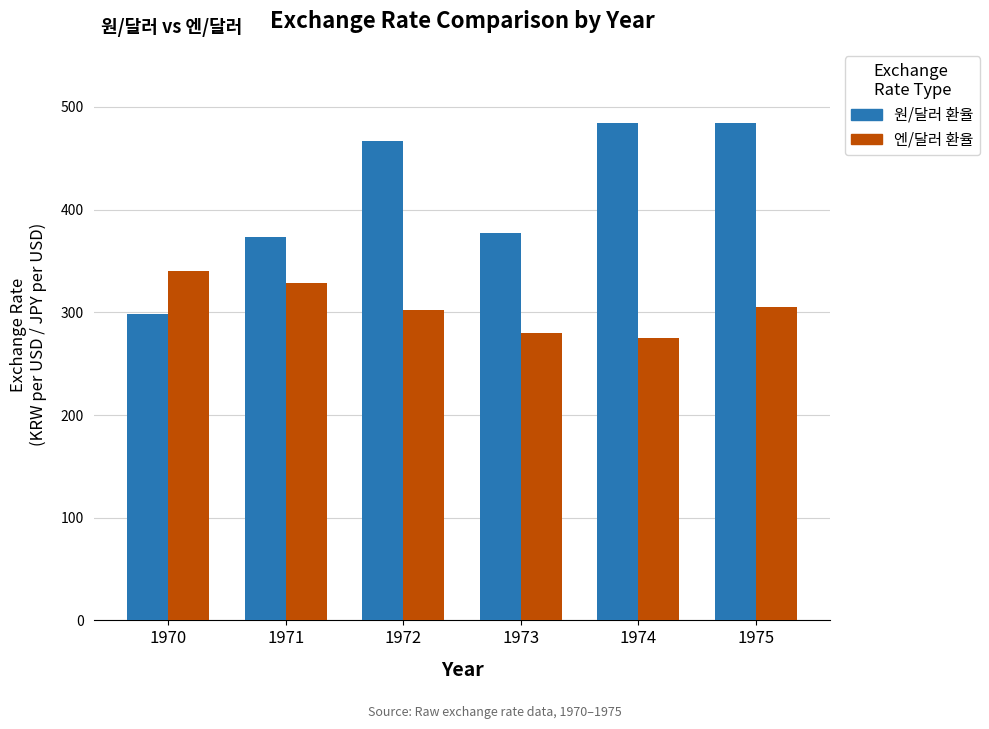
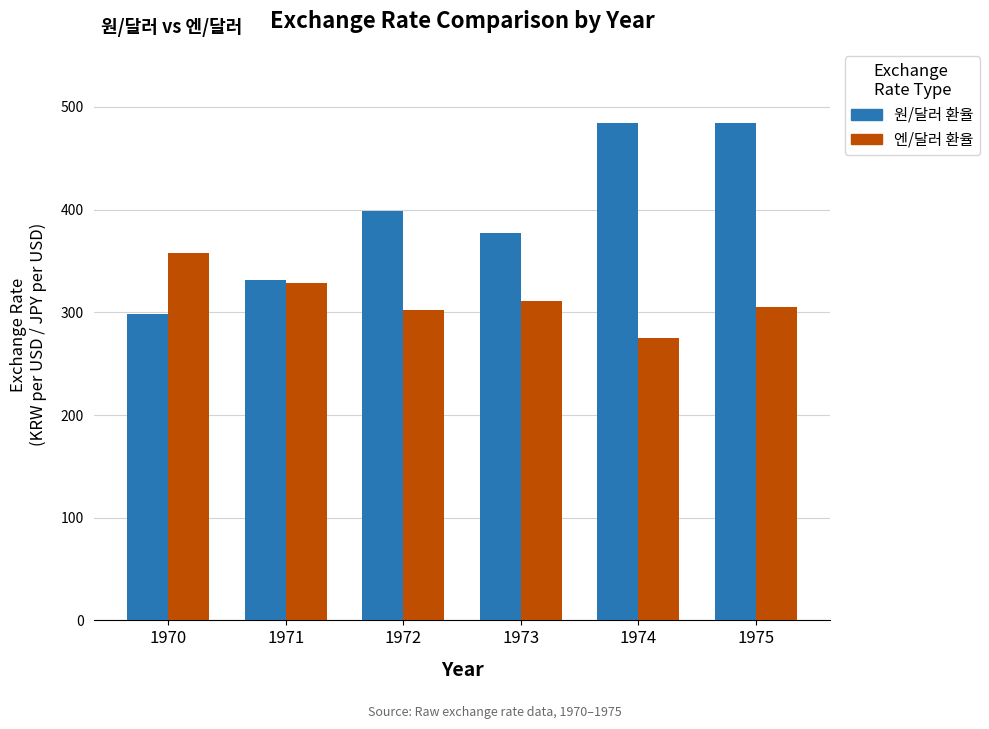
  {
    "원/달러 환율": {
      "1970": 298,
-     "1971": 373,
-     "1972": 467,
+     "1971": 331,
+     "1972": 399,
      "1973": 378,
      "1974": 484,
      "1975": 484
    },
    "엔/달러 환율": {
-     "1970": 340,
+     "1970": 358,
      "1971": 328,
      "1972": 302,
-     "1973": 280,
+     "1973": 311,
      "1974": 275,
      "1975": 305
    }
  }
